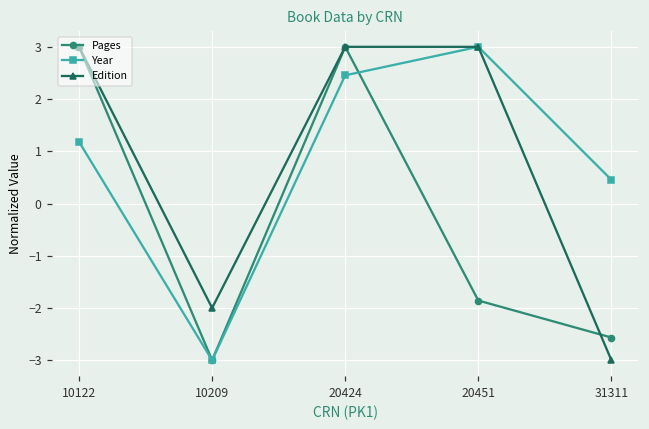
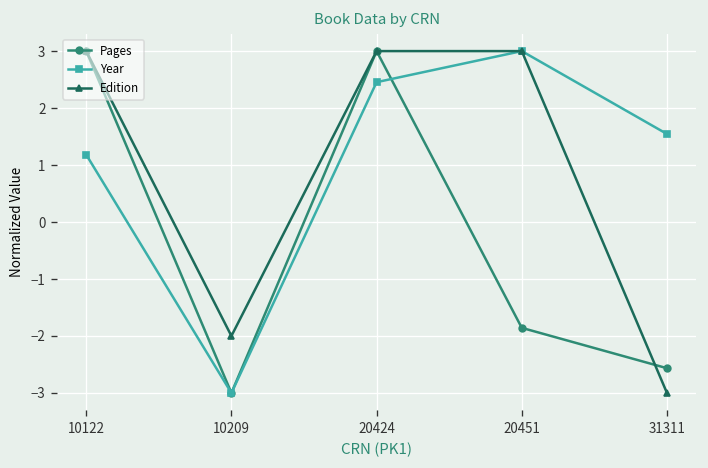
  {
    "Year": {
      "10122": 1.2,
      "20424": 2.5,
-     "31311": 0.5
+     "31311": 1.5
    }
  }
